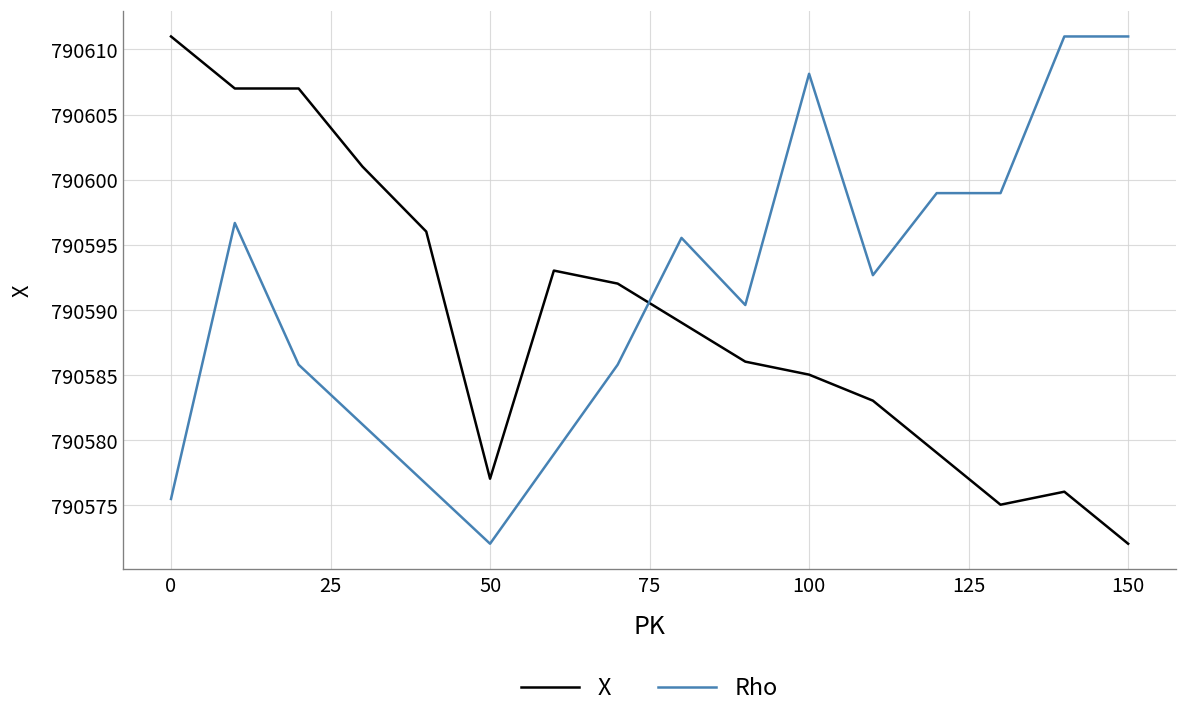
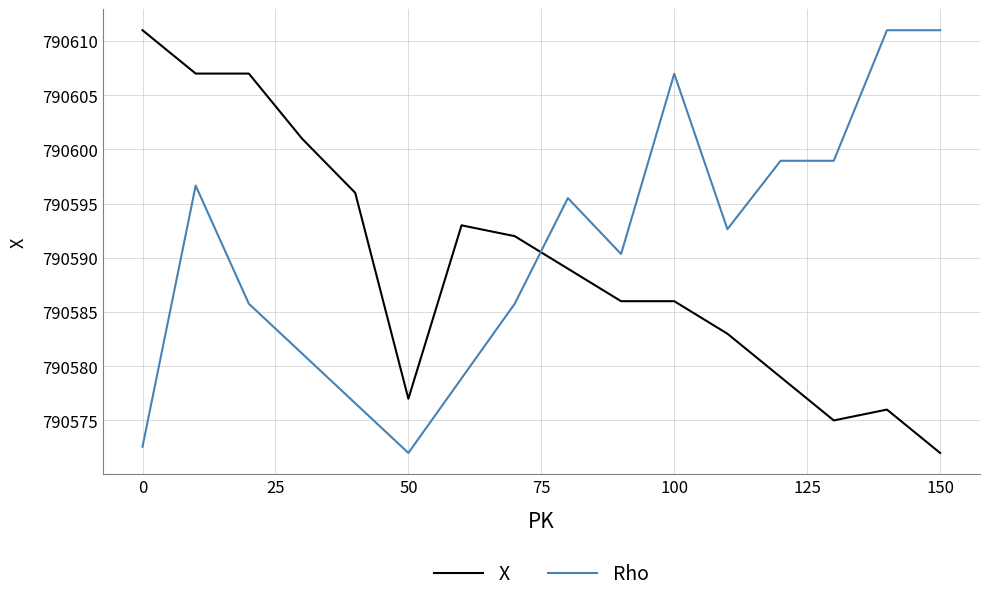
  {
    "X": {
      "0": 790611,
      "50": 790577,
-     "100": 790585,
+     "100": 790586,
      "150": 790572
    },
    "Rho": {
-     "0": 790575.4,
+     "0": 790572.6,
      "50": 790572.0,
-     "100": 790608.1,
+     "100": 790607.0,
      "150": 790611.0
    }
  }
